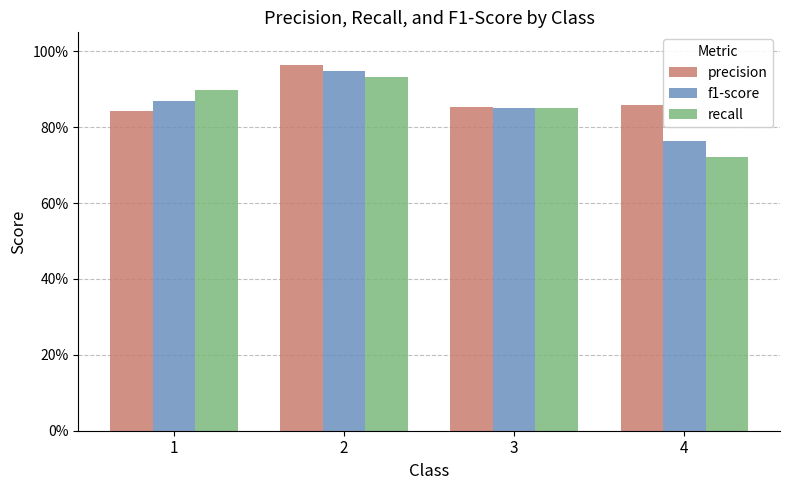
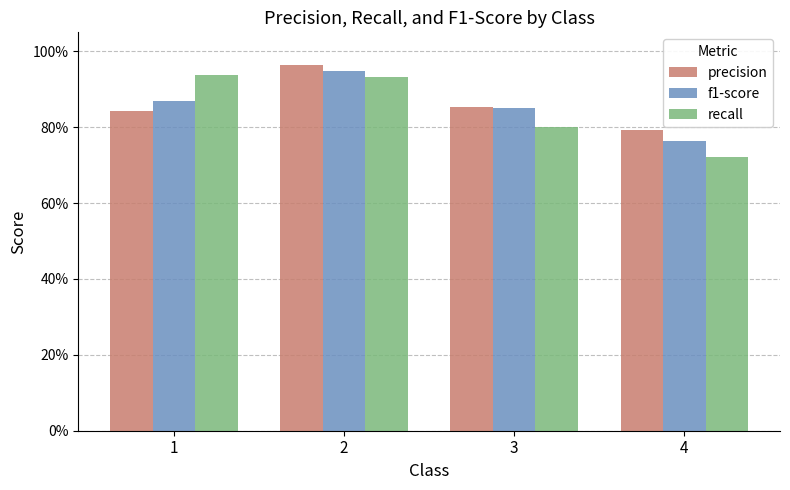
  {
    "precision": {
      "1": "84%",
      "2": "96%",
      "3": "85%",
-     "4": "86%"
+     "4": "79%"
    },
    "f1-score": {
      "1": "87%",
      "2": "95%",
      "3": "85%",
      "4": "76%"
    },
    "recall": {
-     "1": "90%",
+     "1": "94%",
      "2": "93%",
-     "3": "85%",
+     "3": "80%",
      "4": "72%"
    }
  }
